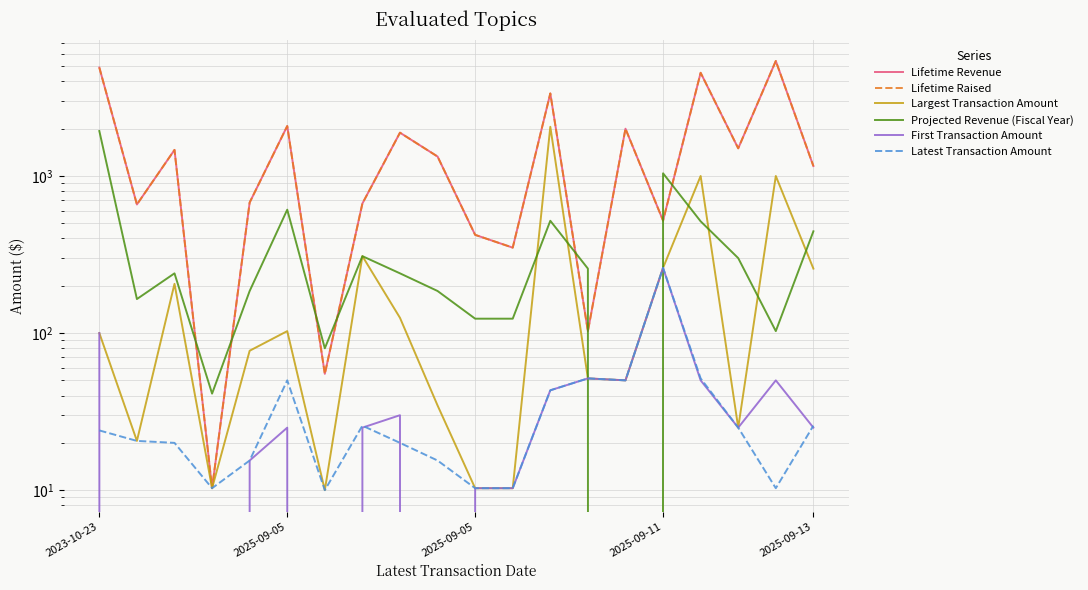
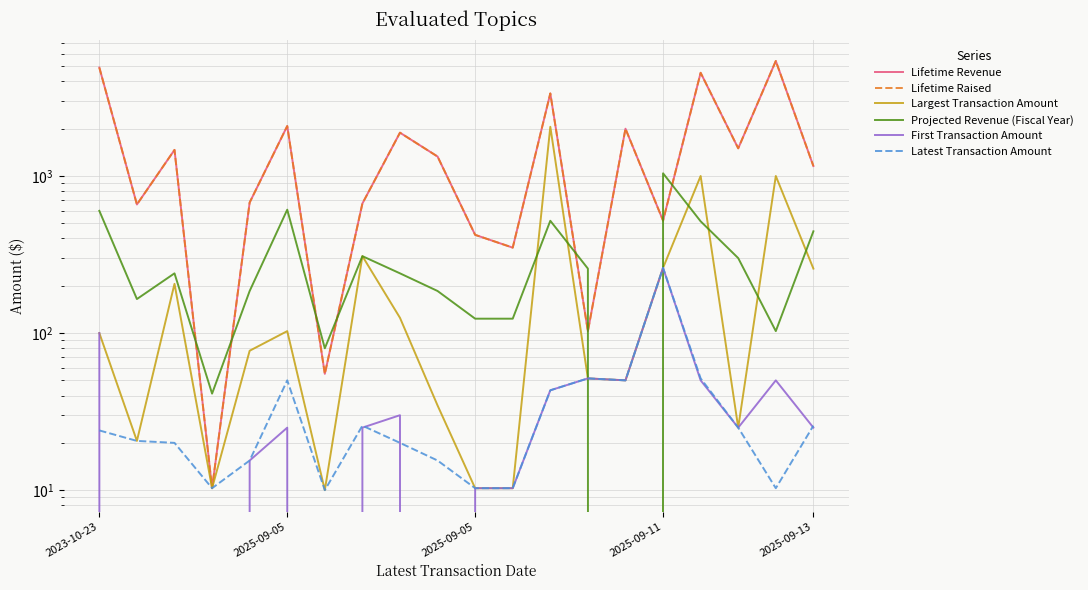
  {
    "Projected Revenue (Fiscal Year)": {
-     "2023-10-23": 1900,
+     "2023-10-23": 600,
      "2025-09-13": 440
    },
    "Latest Transaction Amount": {
      "2023-10-23": 24
    }
  }
